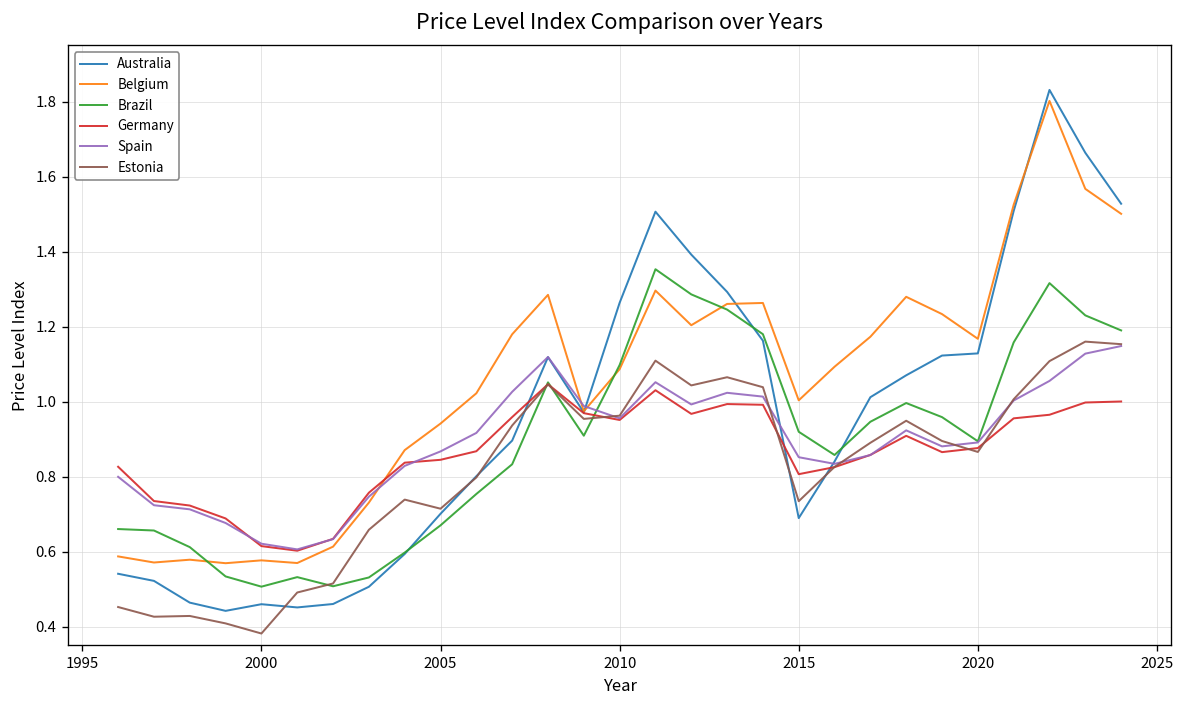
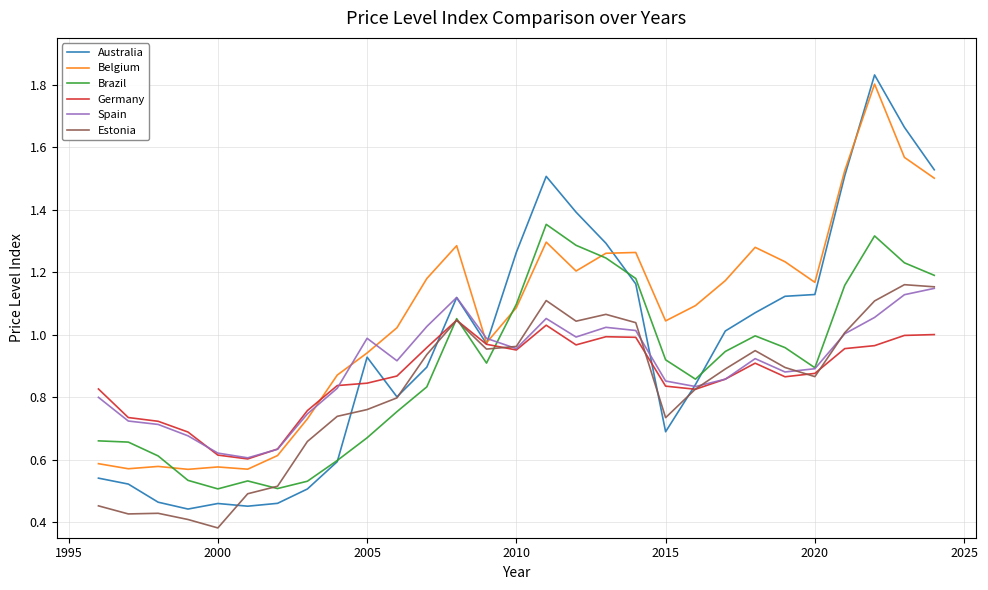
  {
    "Australia": {
      "2000": 0.46,
-     "2005": 0.70,
+     "2005": 0.93,
      "2010": 1.26,
      "2015": 0.69,
      "2020": 1.13
    },
    "Belgium": {
      "2000": 0.58,
      "2005": 0.94,
      "2010": 1.09,
-     "2015": 1.00,
+     "2015": 1.04,
      "2020": 1.17
    },
    "Brazil": {
      "2000": 0.51,
      "2005": 0.67,
      "2010": 1.10,
      "2015": 0.92
    },
    "Germany": {
      "2005": 0.84,
-     "2015": 0.81,
+     "2015": 0.84,
      "2020": 0.88
    },
    "Spain": {
-     "2005": 0.87,
+     "2005": 0.99,
      "2015": 0.85
    },
    "Estonia": {
      "2000": 0.38,
-     "2005": 0.71,
+     "2005": 0.76,
      "2015": 0.73,
      "2020": 0.87
    }
  }
